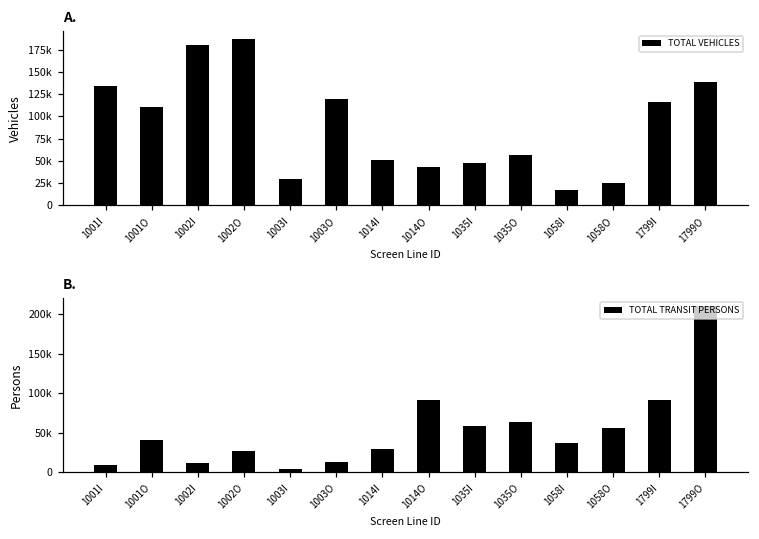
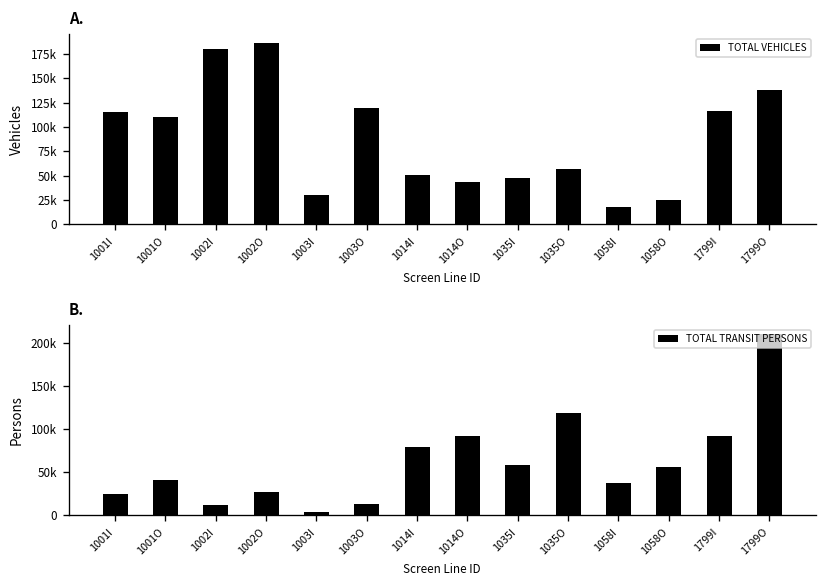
  {
    "A.": {
-     "1001I": 130000,
+     "1001I": 120000,
      "1001O": 110000,
      "1002I": 180000,
      "1002O": 190000,
      "1003I": 30000,
      "1003O": 120000,
      "1014I": 50000,
      "1014O": 40000,
      "1035I": 50000,
      "1035O": 60000,
      "1058I": 20000,
      "1058O": 30000,
      "1799I": 120000,
      "1799O": 140000
    },
    "B.": {
-     "1001I": 10000,
+     "1001I": 20000,
      "1001O": 40000,
      "1002I": 10000,
      "1002O": 30000,
      "1003I": 0,
      "1003O": 10000,
-     "1014I": 30000,
+     "1014I": 80000,
      "1014O": 90000,
      "1035I": 60000,
-     "1035O": 60000,
+     "1035O": 120000,
      "1058I": 40000,
      "1058O": 60000,
      "1799I": 90000
    }
  }
